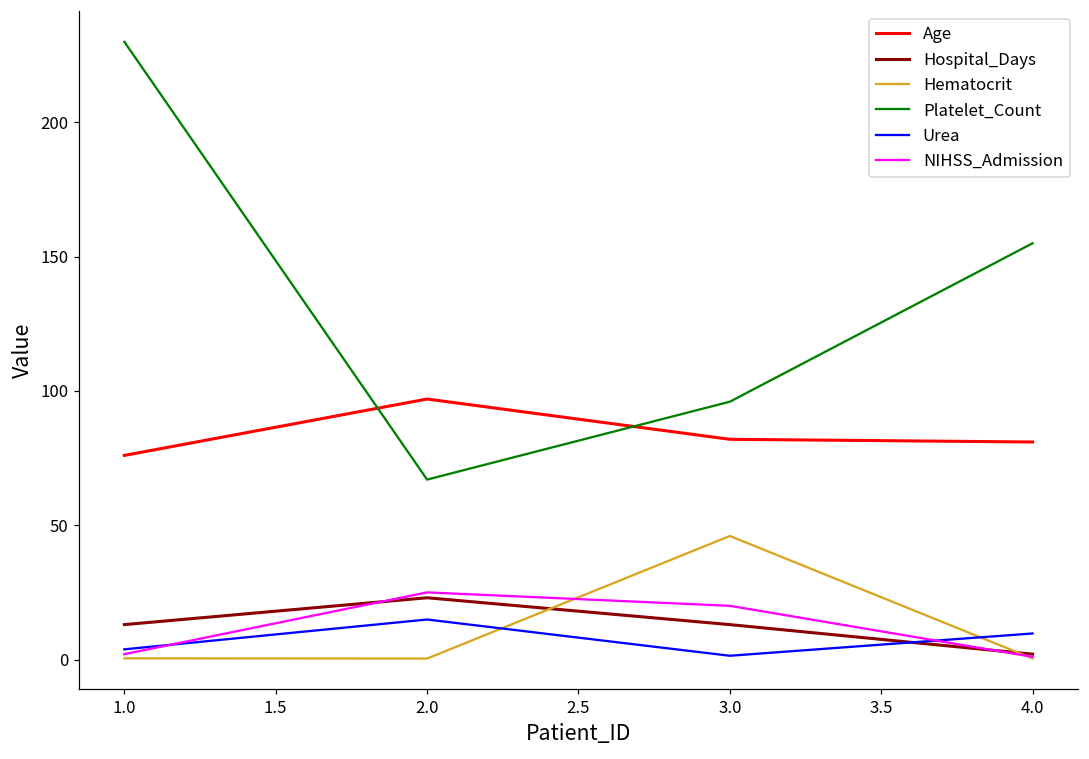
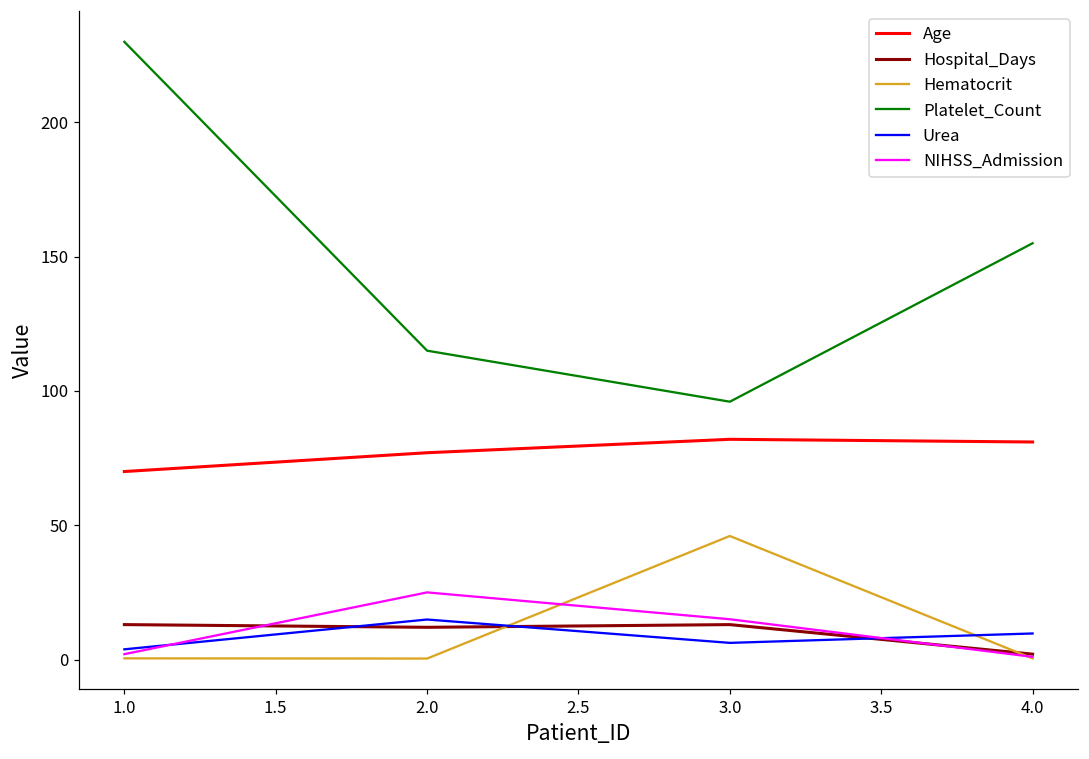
  {
    "Age": {
-     "1.0": 76,
-     "2.0": 97,
+     "1.0": 70,
+     "2.0": 77,
      "3.0": 82,
      "4.0": 81
    },
    "Hospital_Days": {
      "1.0": 13,
-     "2.0": 23,
+     "2.0": 12,
      "3.0": 13
    },
    "Hematocrit": {
      "1.0": 0,
      "2.0": 0,
      "3.0": 46
    },
    "Platelet_Count": {
      "1.0": 230,
-     "2.0": 67,
+     "2.0": 115,
      "3.0": 96,
      "4.0": 155
    },
    "Urea": {
      "1.0": 4,
      "2.0": 15,
-     "3.0": 1,
+     "3.0": 6,
      "4.0": 10
    },
    "NIHSS_Admission": {
      "1.0": 2,
      "2.0": 25,
-     "3.0": 20
+     "3.0": 15
    }
  }
